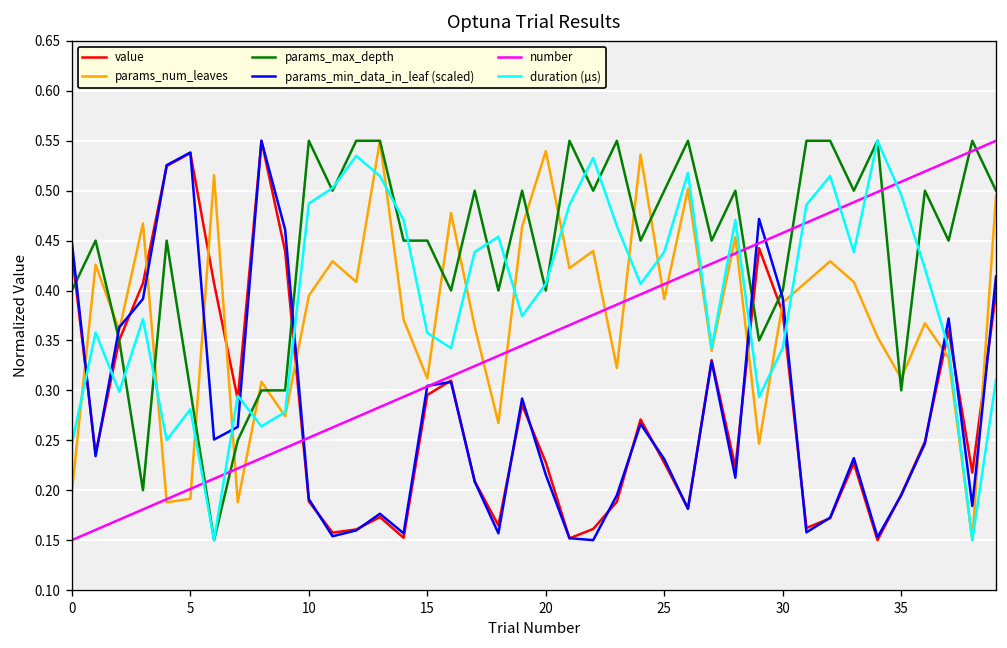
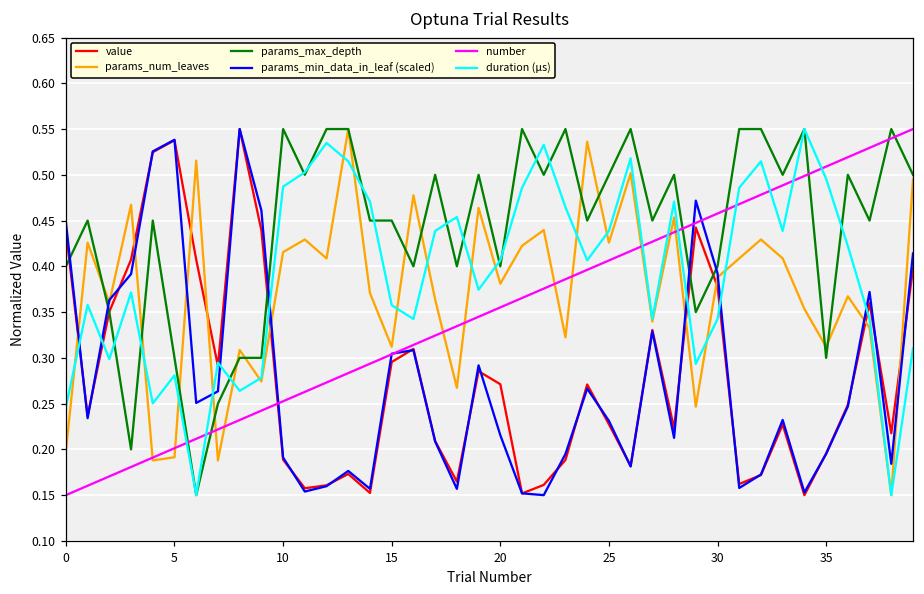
  {
    "value": {
      "0": 0.44,
      "15": 0.30,
-     "20": 0.23,
+     "20": 0.27,
      "25": 0.23,
      "30": 0.38
    },
    "params_num_leaves": {
      "0": 0.20,
      "5": 0.19,
-     "10": 0.39,
+     "10": 0.42,
      "15": 0.31,
-     "20": 0.54,
-     "25": 0.39,
+     "20": 0.38,
+     "25": 0.43,
      "30": 0.39,
      "35": 0.31
    },
    "params_max_depth": {
      "0": 0.40,
      "5": 0.30,
      "10": 0.55,
      "15": 0.45,
      "20": 0.40,
      "25": 0.50,
      "30": 0.40,
      "35": 0.30
    },
    "params_min_data_in_leaf (scaled)": {
      "0": 0.45,
      "20": 0.22,
      "25": 0.23,
      "30": 0.39
    },
    "number": {
      "0": 0.15,
      "5": 0.20,
      "10": 0.25,
      "20": 0.36,
      "25": 0.41,
      "30": 0.46,
      "35": 0.51
    },
    "duration (µs)": {
      "0": 0.25,
      "5": 0.28,
      "10": 0.49,
      "15": 0.36,
      "20": 0.41,
      "25": 0.44,
      "30": 0.34,
      "35": 0.50
    }
  }
